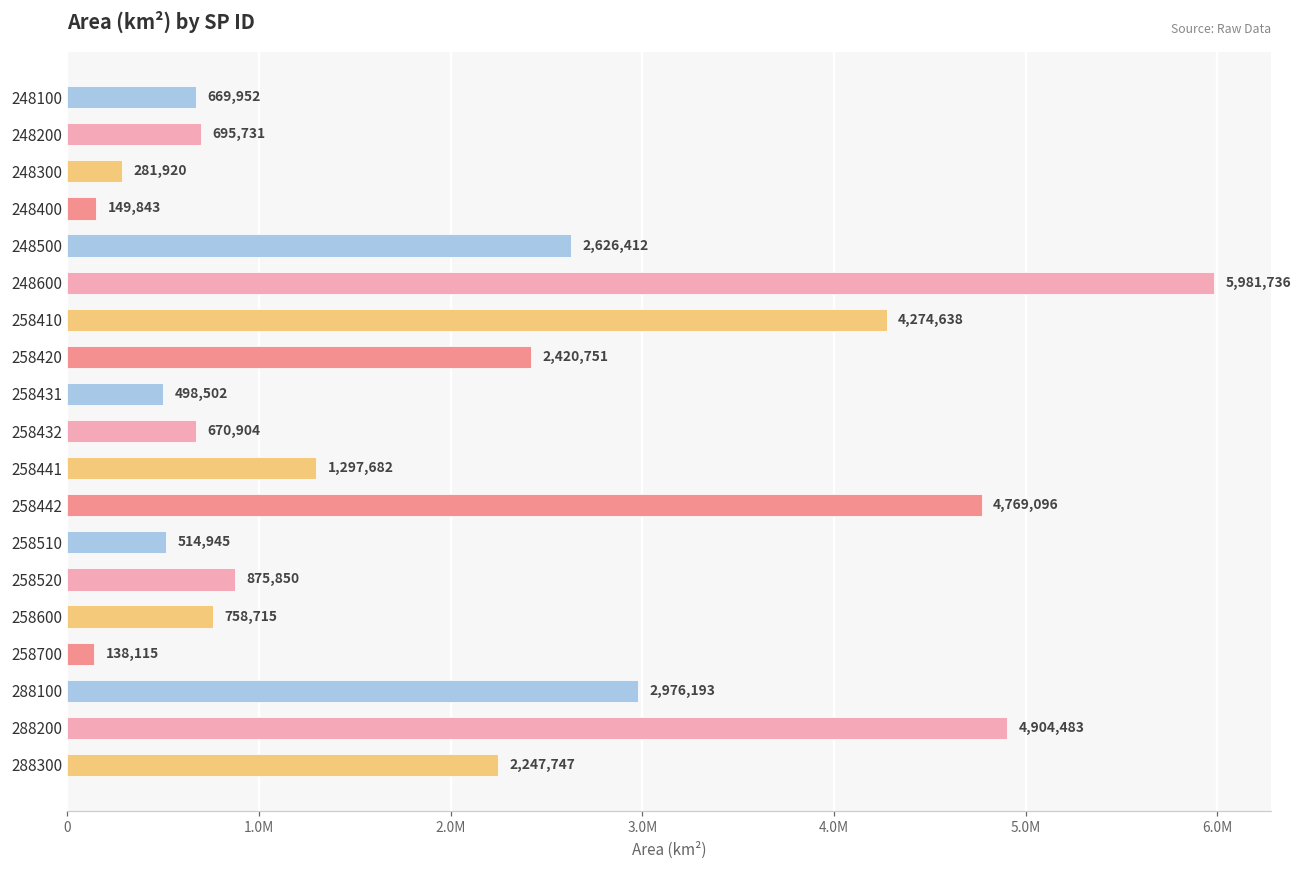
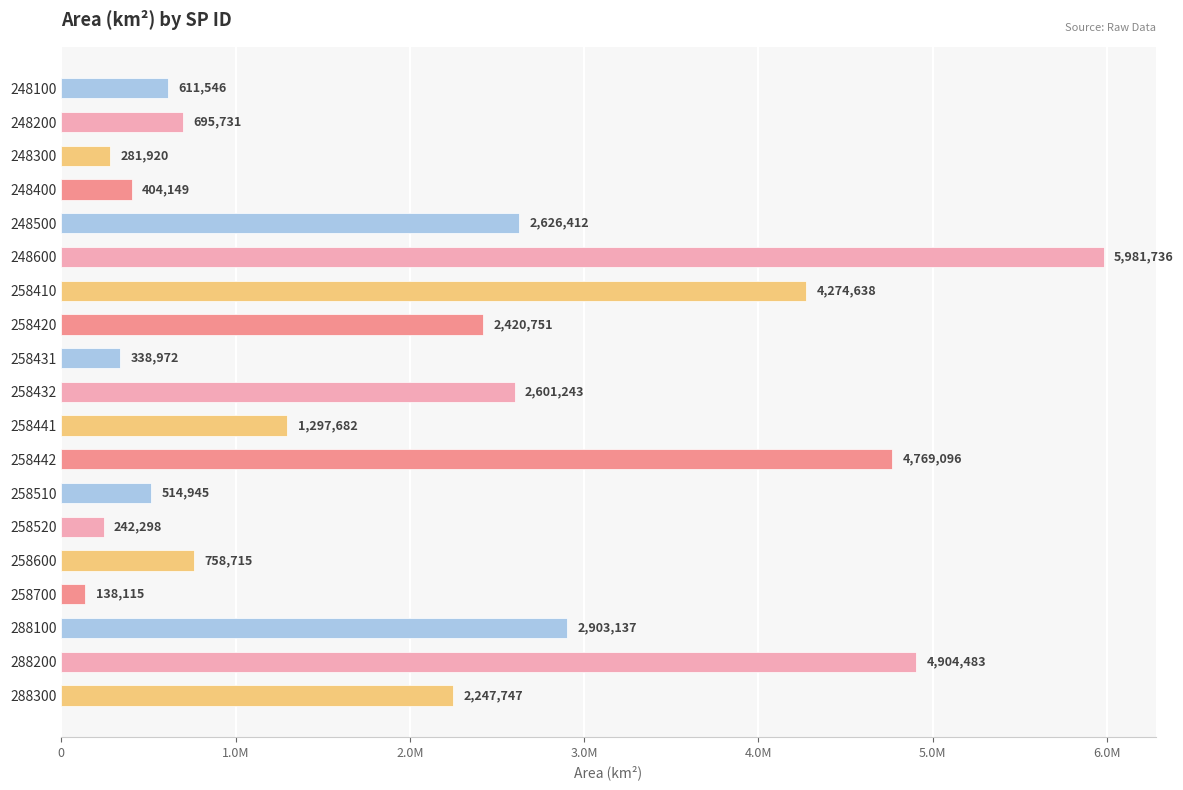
  {
-   "248100": "669,952",
+   "248100": "611,546",
    "248200": "695,731",
    "248300": "281,920",
-   "248400": "149,843",
+   "248400": "404,149",
    "248500": "2,626,412",
    "248600": "5,981,736",
    "258410": "4,274,638",
    "258420": "2,420,751",
-   "258431": "498,502",
-   "258432": "670,904",
+   "258431": "338,972",
+   "258432": "2,601,243",
    "258441": "1,297,682",
    "258442": "4,769,096",
    "258510": "514,945",
-   "258520": "875,850",
+   "258520": "242,298",
    "258600": "758,715",
    "258700": "138,115",
-   "288100": "2,976,193",
+   "288100": "2,903,137",
    "288200": "4,904,483",
    "288300": "2,247,747"
  }
